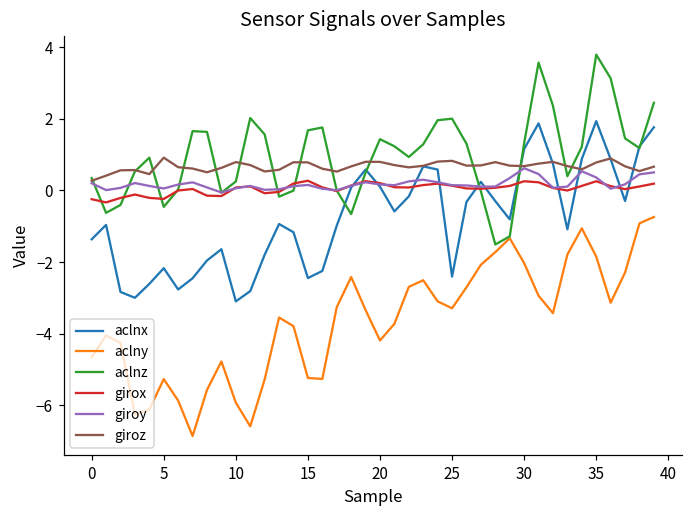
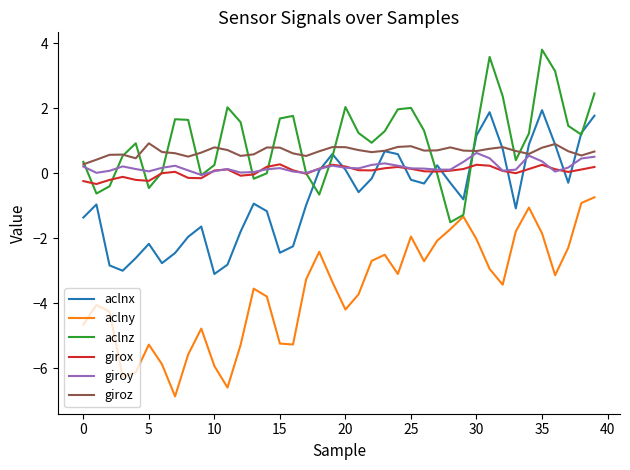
  {
    "aclnx": {
      "0": -1.4,
      "5": -2.2,
      "10": -3.1,
      "15": -2.4,
-     "25": -2.4,
+     "25": -0.2,
      "30": 1.2,
      "35": 1.9
    },
    "aclny": {
      "5": -5.3,
      "10": -5.9,
      "15": -5.2,
      "20": -4.2,
-     "25": -3.3,
+     "25": -1.9,
      "30": -2.0,
      "35": -1.8
    },
    "aclnz": {
      "5": -0.5,
      "10": 0.3,
      "15": 1.7,
-     "20": 1.4,
+     "20": 2.0,
      "25": 2.0,
      "30": 1.3,
      "35": 3.8
    },
    "girox": {
      "0": -0.2,
      "5": -0.2,
      "15": 0.3,
      "30": 0.3,
      "35": 0.3
    },
    "giroy": {
      "5": 0.1,
      "15": 0.2,
      "35": 0.4
    },
    "giroz": {
      "5": 0.9,
      "10": 0.8,
      "15": 0.8,
      "20": 0.8,
      "25": 0.8,
      "35": 0.8
    }
  }
